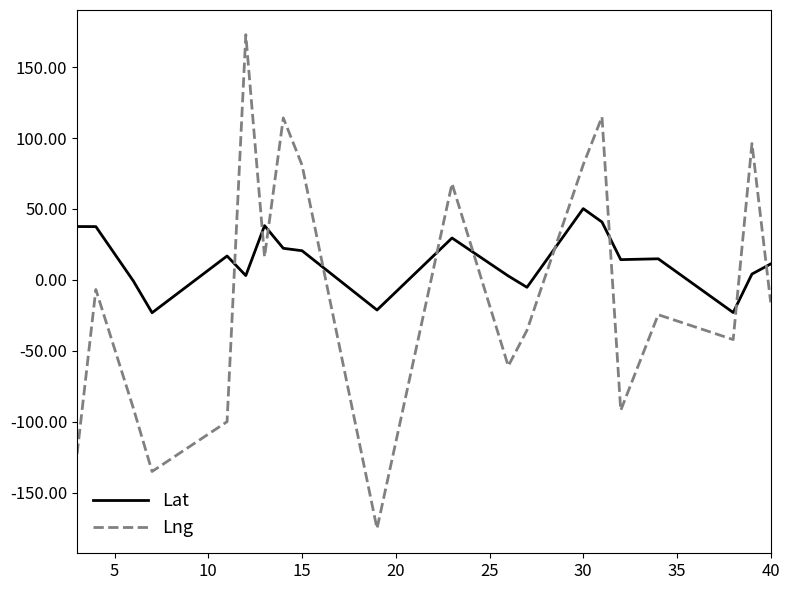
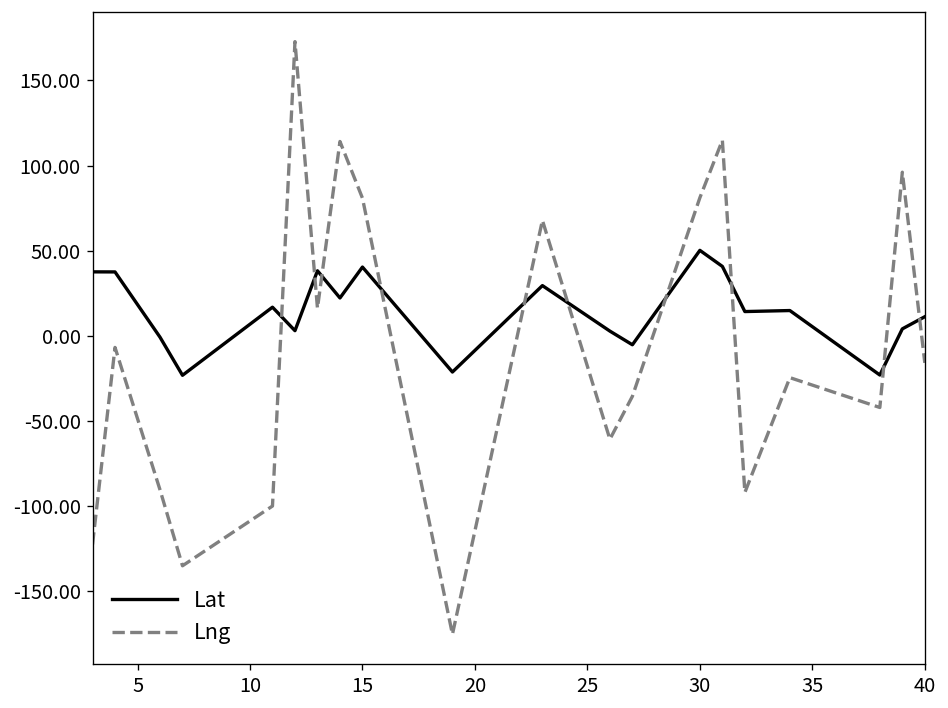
  {
    "Lat": {
-     "15": 21,
+     "15": 40,
      "30": 50,
      "40": 11
    },
    "Lng": {
      "15": 81,
      "30": 81,
      "40": -16
    }
  }
